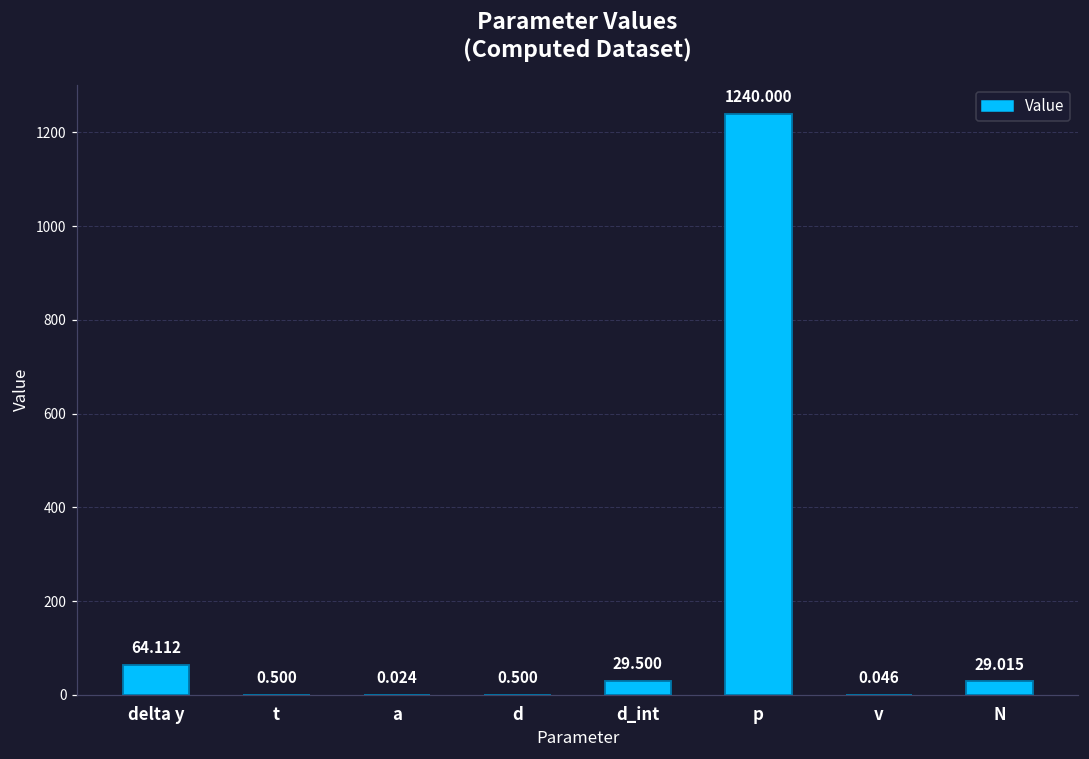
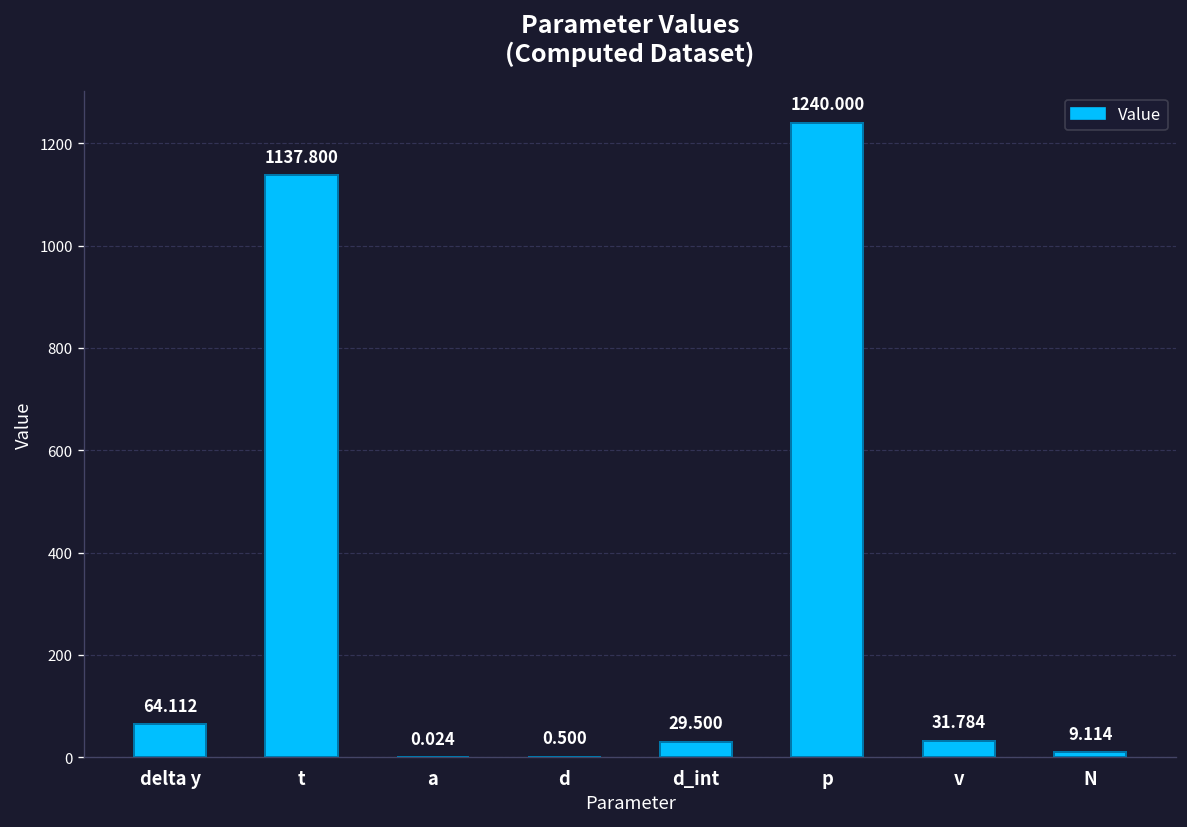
  {
    "delta y": 64.112,
-   "t": 0.500,
+   "t": 1137.800,
    "a": 0.024,
    "d": 0.500,
    "d_int": 29.500,
    "p": 1240.000,
-   "v": 0.046,
-   "N": 29.015
+   "v": 31.784,
+   "N": 9.114
  }
